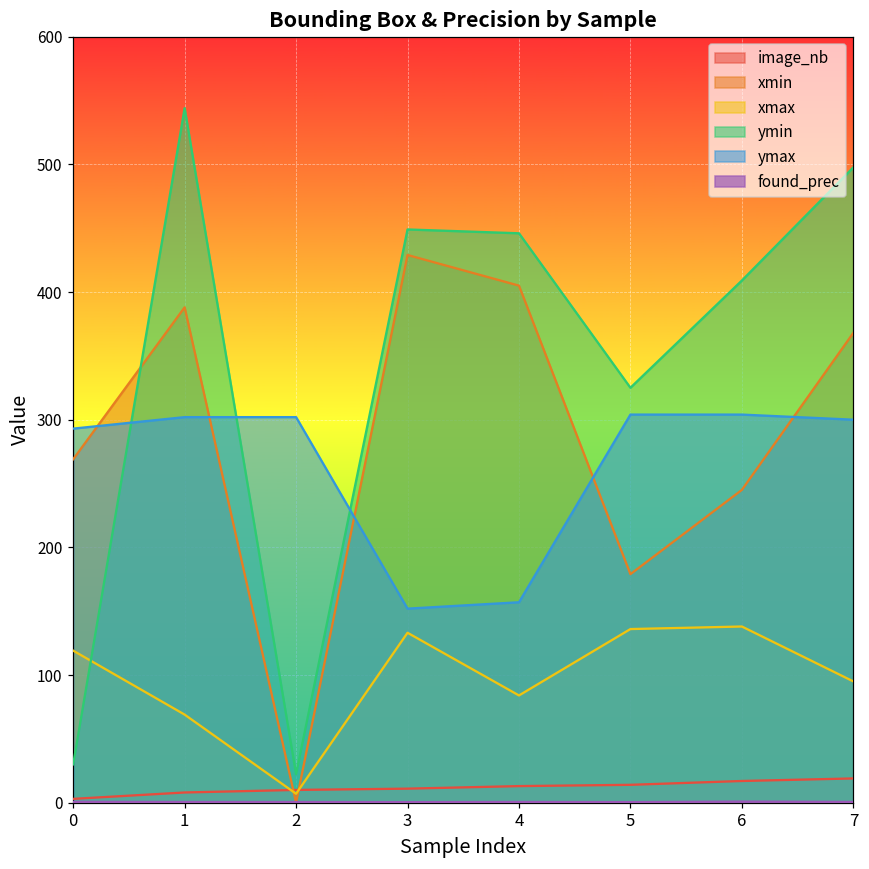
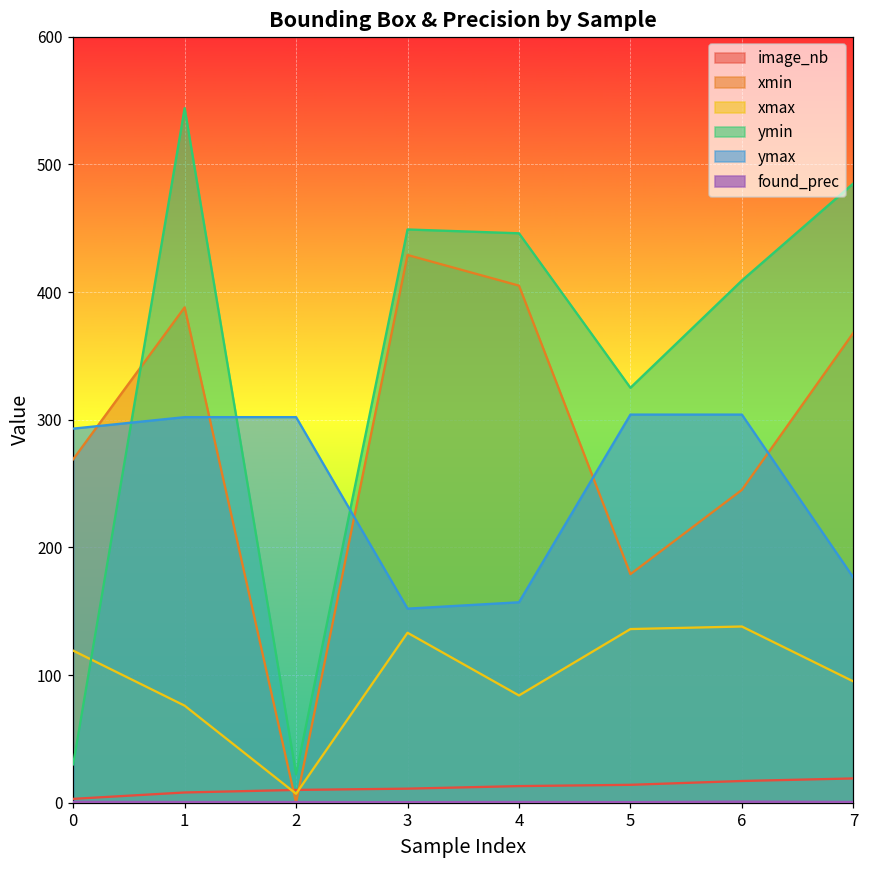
  {
    "xmax": {
      "0": 119,
-     "1": 69,
+     "1": 76,
      "2": 7,
      "3": 133,
      "4": 84,
      "5": 136,
      "6": 138,
      "7": 95
    },
    "ymin": {
      "0": 30,
      "1": 544,
      "2": 22,
      "3": 449,
      "4": 446,
      "5": 325,
      "6": 409,
-     "7": 498
+     "7": 485
    },
    "ymax": {
      "0": 293,
      "1": 302,
      "2": 302,
      "3": 152,
      "4": 157,
      "5": 304,
      "6": 304,
-     "7": 300
+     "7": 176
    },
    "found_prec": {
      "0": 1,
      "1": 1,
      "3": 0,
      "4": 1,
      "5": 0,
      "6": 1,
      "7": 1
    }
  }
